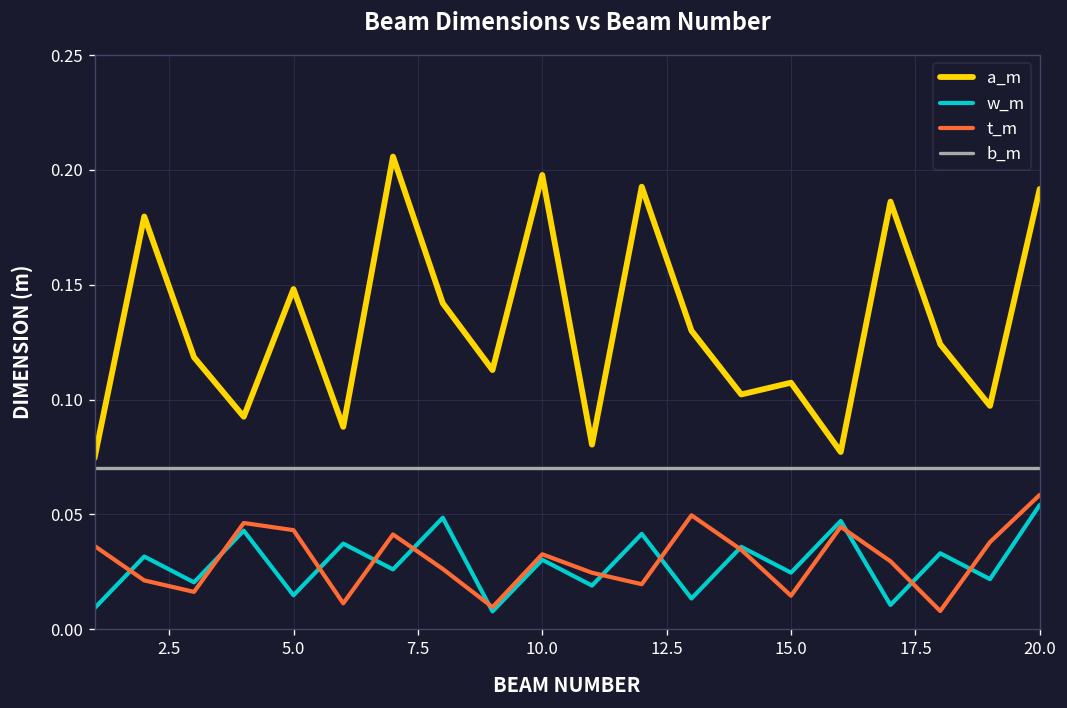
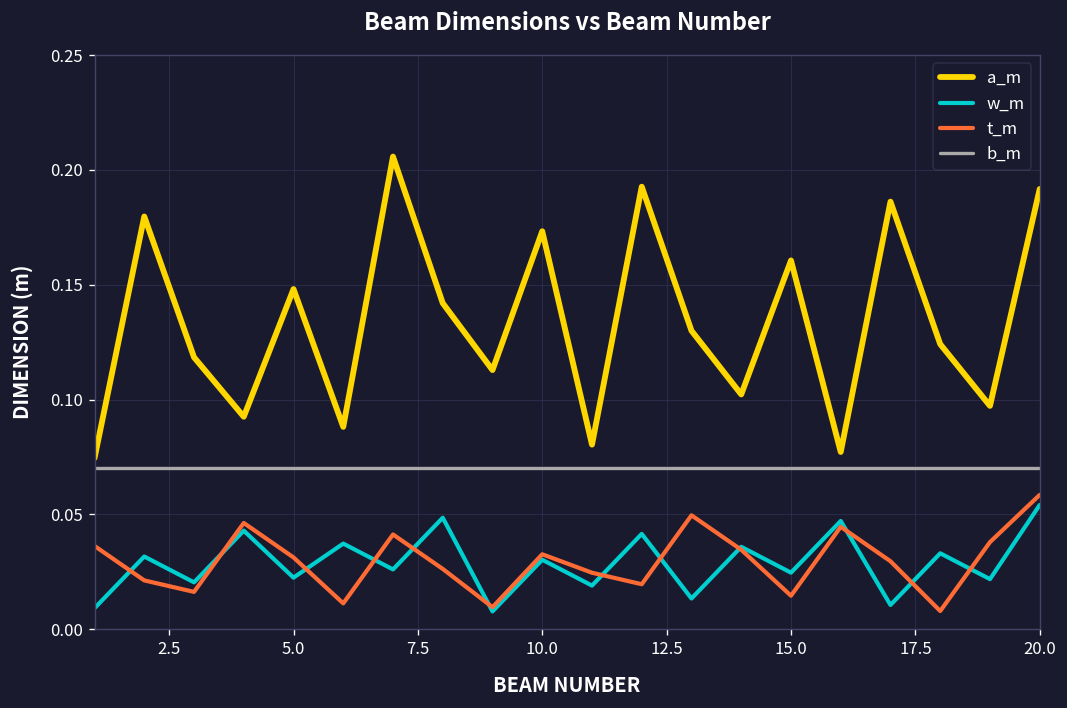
  {
    "a_m": {
      "5.0": 0.148,
-     "10.0": 0.198,
-     "15.0": 0.107,
+     "10.0": 0.173,
+     "15.0": 0.161,
      "20.0": 0.192
    },
    "w_m": {
-     "5.0": 0.015,
+     "5.0": 0.022,
      "10.0": 0.030,
      "15.0": 0.025,
      "20.0": 0.054
    },
    "t_m": {
-     "5.0": 0.043,
+     "5.0": 0.031,
      "10.0": 0.033,
      "15.0": 0.015,
      "20.0": 0.059
    },
    "b_m": {
      "5.0": 0.070,
      "10.0": 0.070,
      "15.0": 0.070,
      "20.0": 0.070
    }
  }
